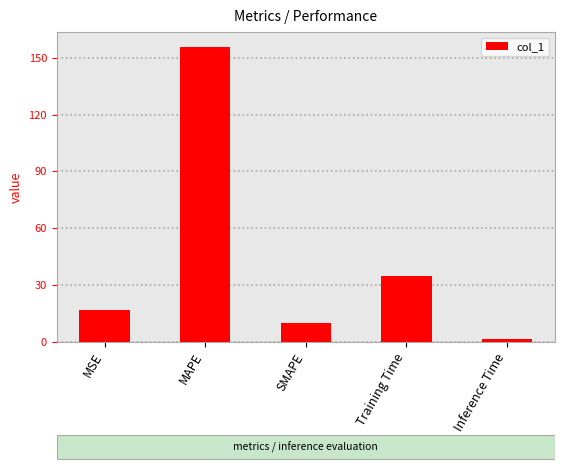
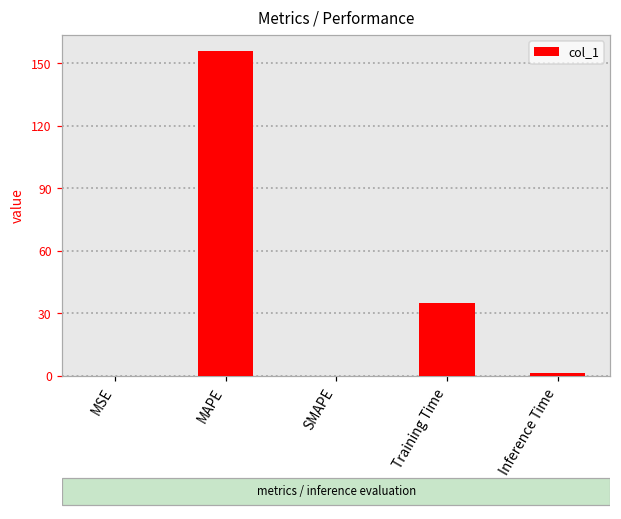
  {
-   "MSE": 17,
+   "MSE": 0,
    "MAPE": 156,
-   "SMAPE": 10,
+   "SMAPE": 0,
    "Training Time": 35,
    "Inference Time": 1
  }
